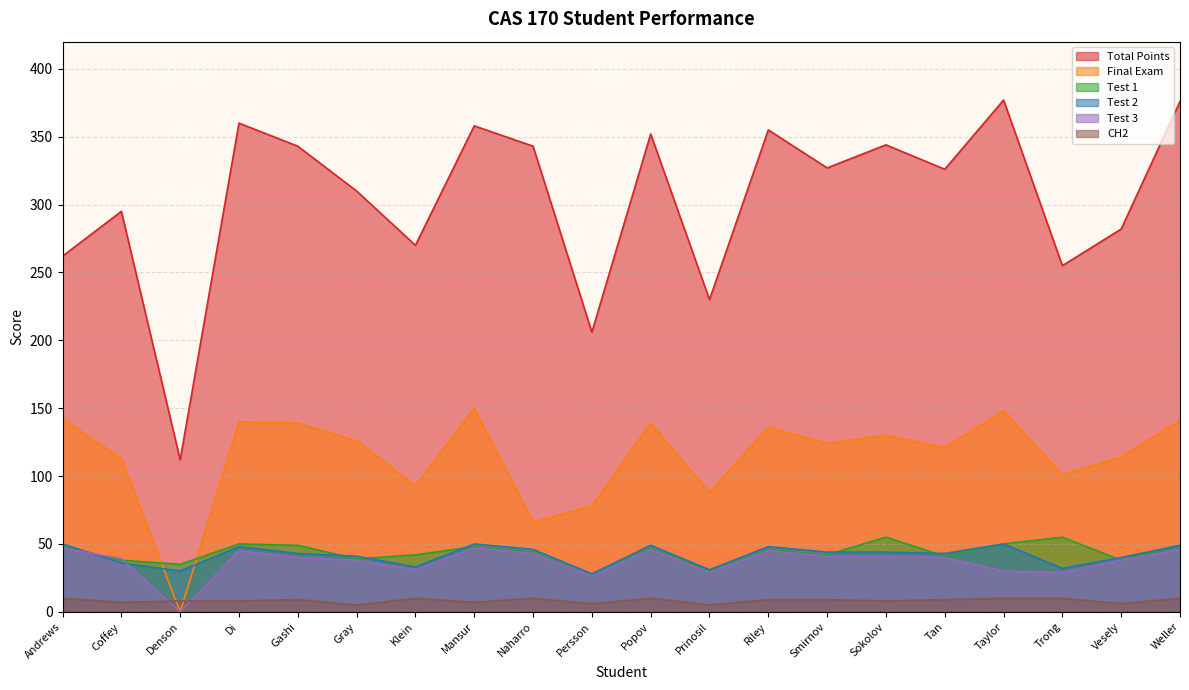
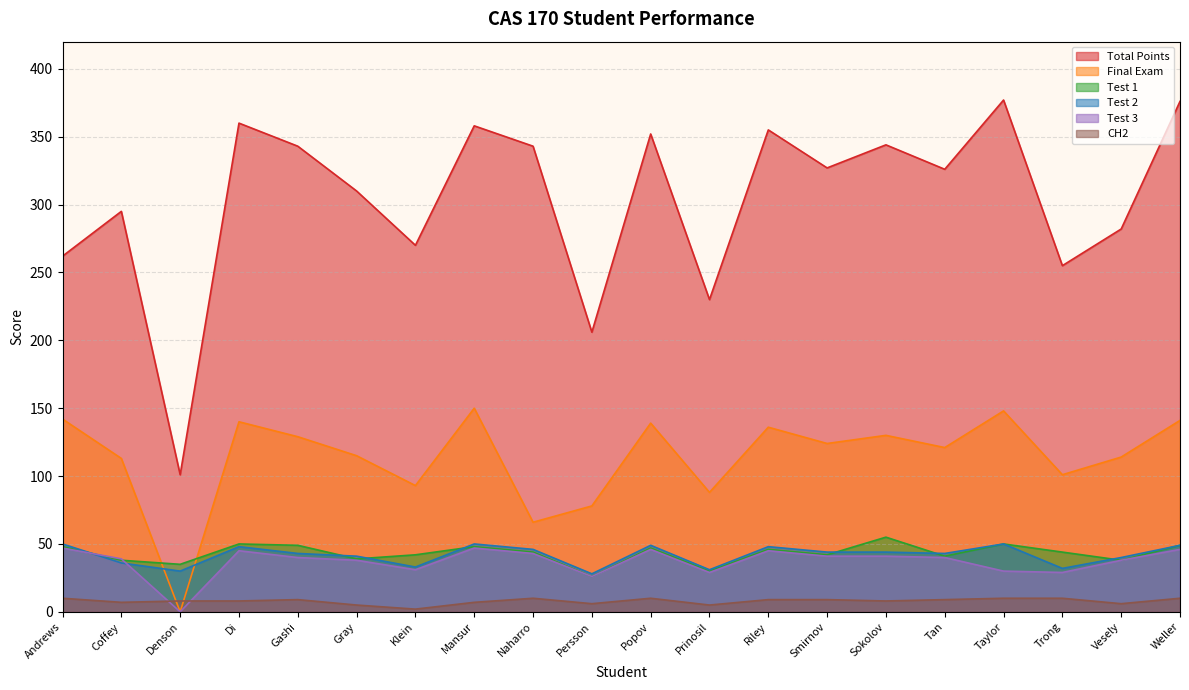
  {
    "Total Points": {
      "Andrews": 262,
      "Coffey": 295,
-     "Denson": 112,
+     "Denson": 101,
      "Di": 360,
      "Gashi": 343,
      "Gray": 310,
      "Klein": 270,
      "Mansur": 358,
      "Naharro": 343,
      "Persson": 206,
      "Popov": 352,
      "Prinosil": 230,
      "Riley": 355,
      "Smirnov": 327,
      "Sokolov": 344,
      "Tan": 326,
      "Taylor": 377,
      "Trong": 255,
      "Vesely": 282,
      "Weller": 376
    },
    "Final Exam": {
      "Andrews": 142,
      "Coffey": 113,
      "Di": 140,
-     "Gashi": 139,
-     "Gray": 126,
+     "Gashi": 129,
+     "Gray": 115,
      "Klein": 93,
      "Mansur": 150,
      "Naharro": 66,
      "Persson": 78,
      "Popov": 139,
      "Prinosil": 88,
      "Riley": 136,
      "Smirnov": 124,
      "Sokolov": 130,
      "Tan": 121,
      "Taylor": 148,
      "Trong": 101,
      "Vesely": 114,
      "Weller": 141
    },
    "Test 1": {
      "Denson": 35,
      "Di": 50,
      "Gashi": 49,
      "Klein": 42,
      "Sokolov": 55,
-     "Trong": 55
+     "Trong": 44
    },
    "Test 2": {
      "Andrews": 50,
      "Coffey": 36,
      "Denson": 30,
      "Di": 48,
      "Gashi": 43,
      "Gray": 41,
      "Klein": 33,
      "Mansur": 50,
      "Naharro": 46,
      "Persson": 28,
      "Popov": 49,
      "Riley": 48,
      "Smirnov": 44,
      "Sokolov": 44,
      "Tan": 43,
      "Trong": 32,
      "Vesely": 40
    },
    "Test 3": {
      "Di": 45,
      "Gashi": 40,
      "Klein": 31,
      "Sokolov": 41,
      "Taylor": 30,
      "Trong": 29,
      "Weller": 46
    },
    "CH2": {
      "Andrews": 10,
      "Coffey": 7,
      "Denson": 8,
      "Di": 8,
      "Gashi": 9,
      "Gray": 5,
-     "Klein": 10,
+     "Klein": 2,
      "Mansur": 7,
      "Naharro": 10,
      "Persson": 6,
      "Popov": 10,
      "Prinosil": 5,
      "Riley": 9,
      "Smirnov": 9,
      "Sokolov": 8,
      "Tan": 9,
      "Taylor": 10,
      "Trong": 10,
      "Vesely": 6,
      "Weller": 10
    }
  }
